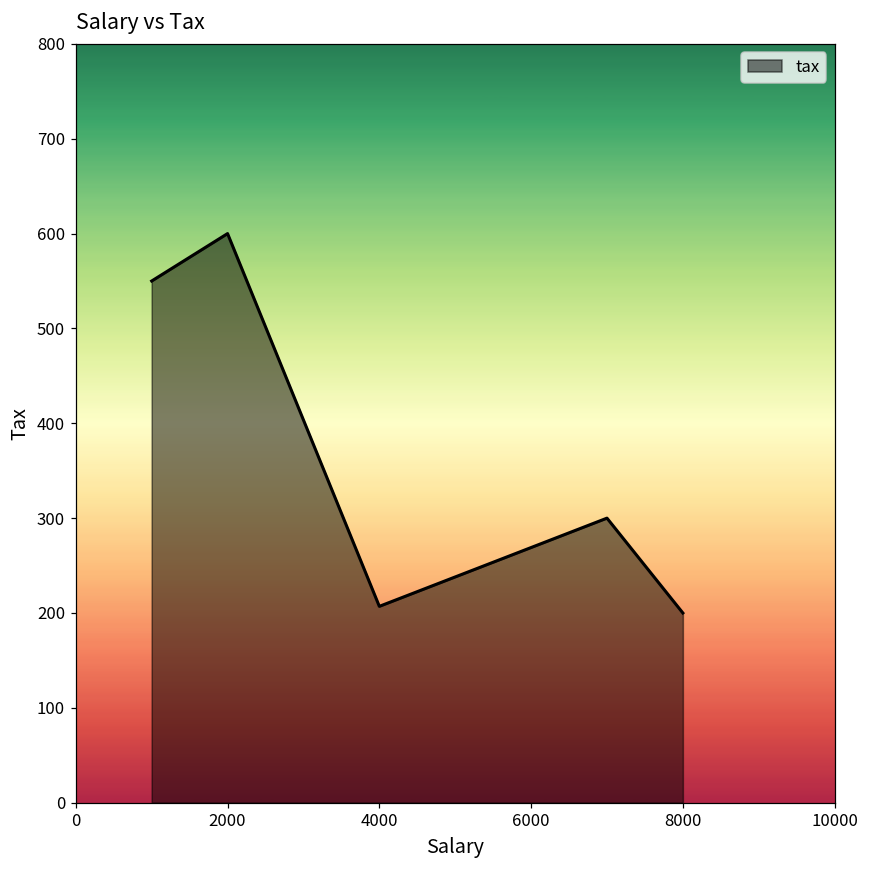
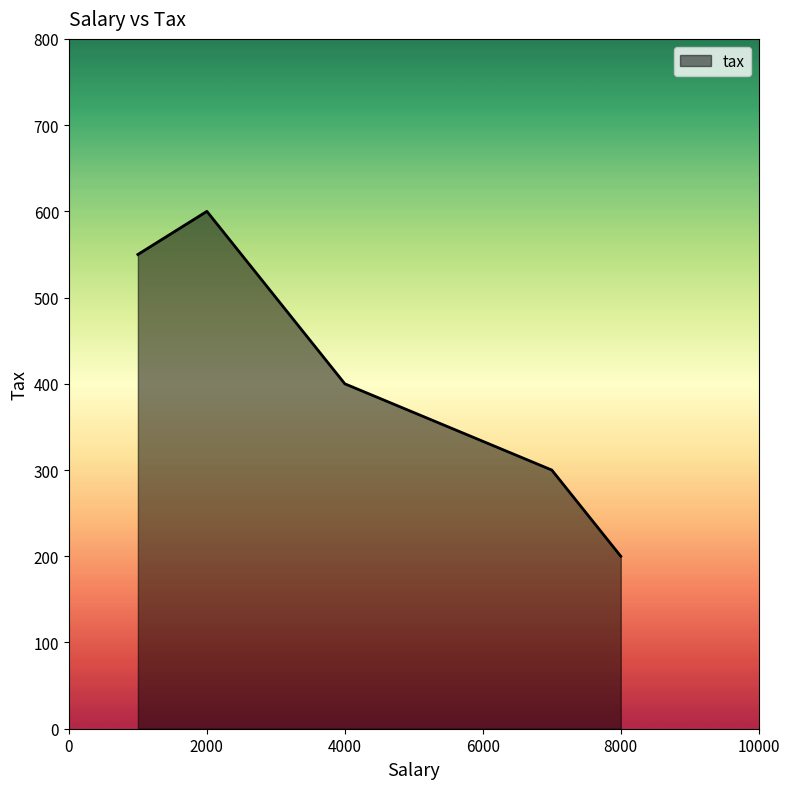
  {
    "2000": 600,
-   "4000": 210,
+   "4000": 400,
    "8000": 200
  }
